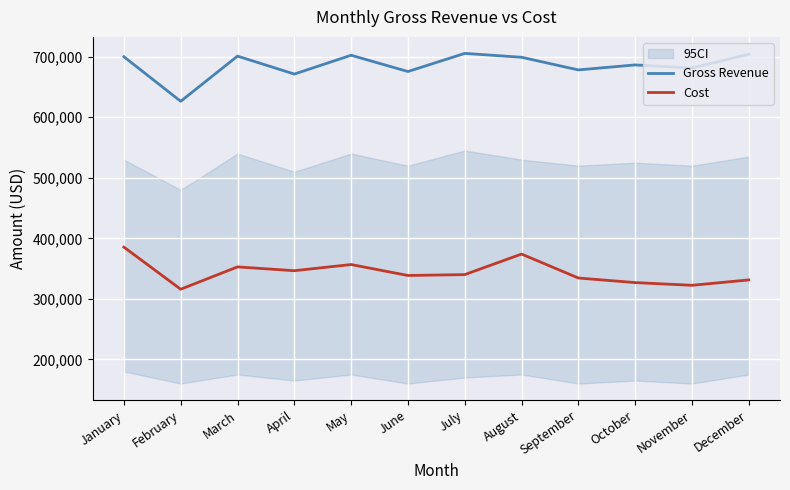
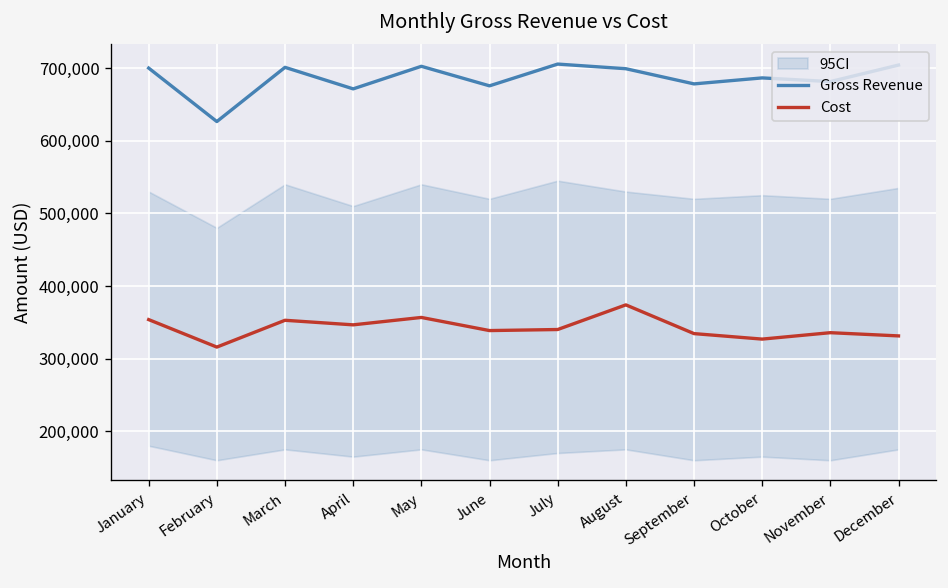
  {
    "Cost": {
-     "January": "390,000",
+     "January": "350,000",
      "February": "320,000",
      "March": "350,000",
      "April": "350,000",
      "May": "360,000",
      "June": "340,000",
      "July": "340,000",
      "August": "370,000",
      "September": "330,000",
      "October": "330,000",
-     "November": "320,000",
+     "November": "340,000",
      "December": "330,000"
    }
  }
